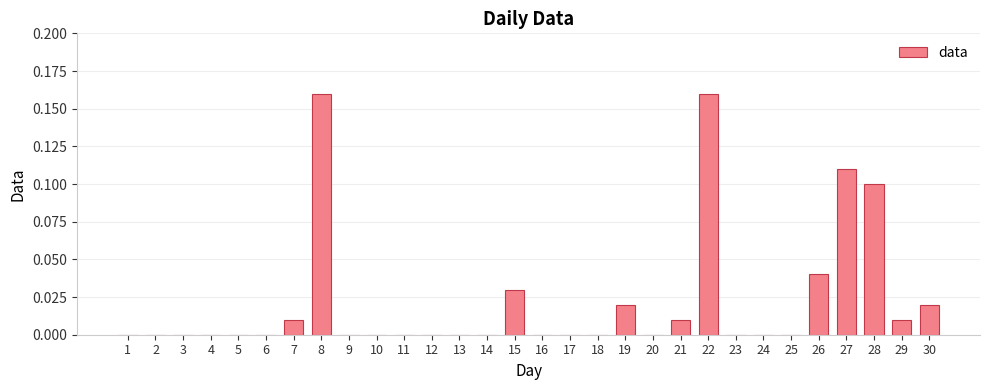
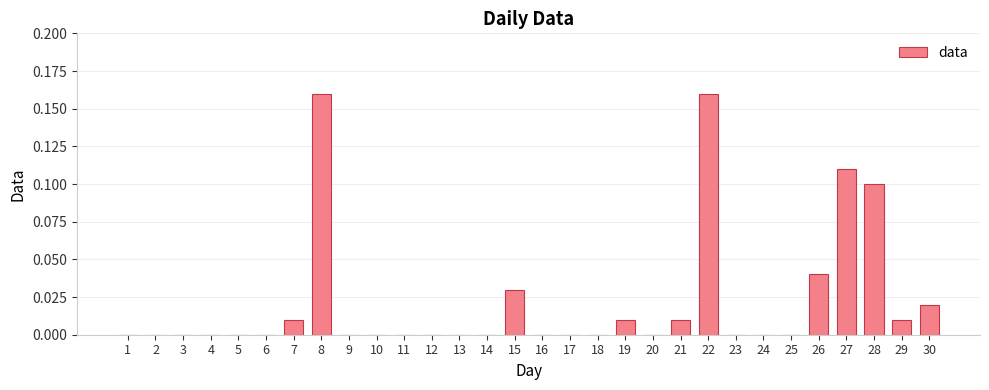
  {
    "1": 0.00,
    "2": 0.00,
    "3": 0.00,
    "4": 0.00,
    "5": 0.00,
    "6": 0.00,
    "7": 0.01,
    "8": 0.16,
    "9": 0.00,
    "10": 0.00,
    "11": 0.00,
    "12": 0.00,
    "13": 0.00,
    "14": 0.00,
    "15": 0.03,
    "16": 0.00,
    "17": 0.00,
    "18": 0.00,
-   "19": 0.02,
+   "19": 0.01,
    "20": 0.00,
    "21": 0.01,
    "22": 0.16,
    "23": 0.00,
    "24": 0.00,
    "25": 0.00,
    "26": 0.04,
    "27": 0.11,
    "28": 0.10,
    "29": 0.01,
    "30": 0.02
  }
